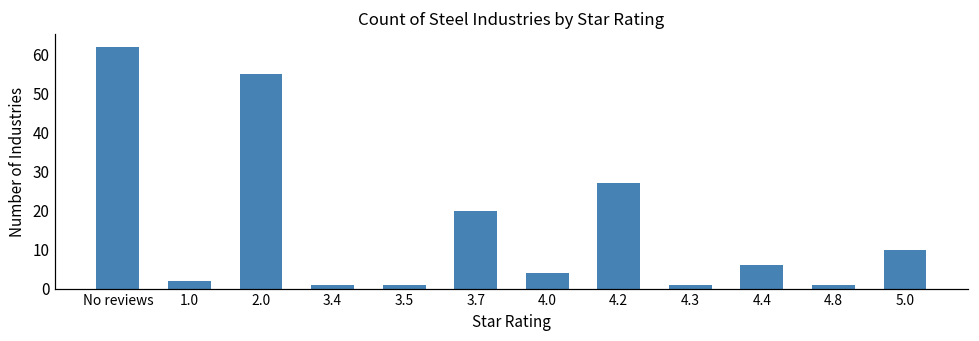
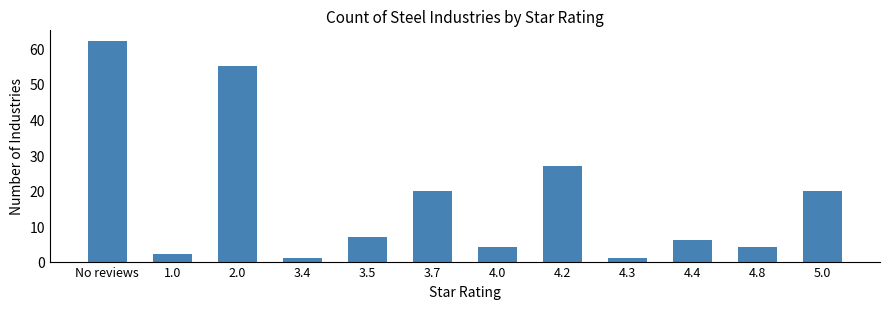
  {
    "No reviews": 62,
    "1.0": 2,
    "2.0": 55,
    "3.4": 1,
-   "3.5": 1,
+   "3.5": 7,
    "3.7": 20,
    "4.0": 4,
    "4.2": 27,
    "4.3": 1,
    "4.4": 6,
-   "4.8": 1,
-   "5.0": 10
+   "4.8": 4,
+   "5.0": 20
  }
